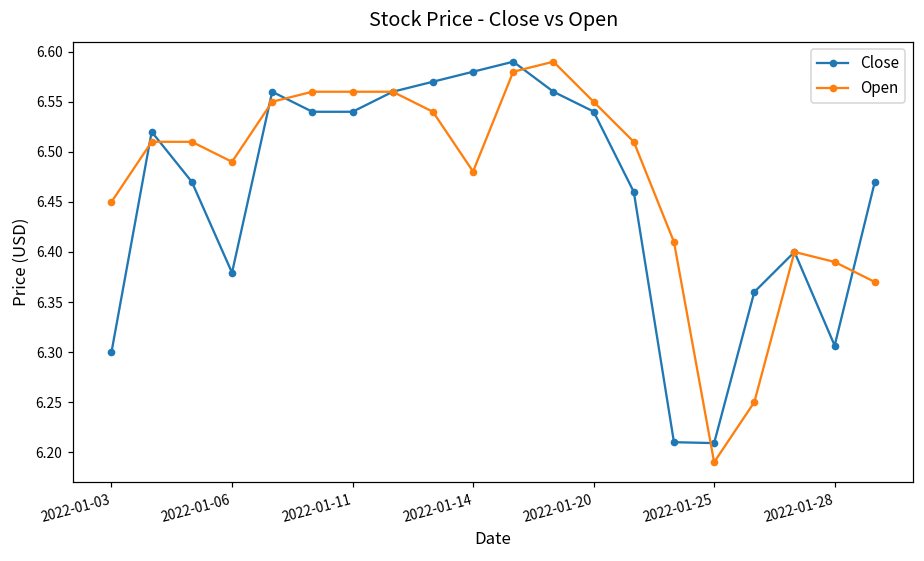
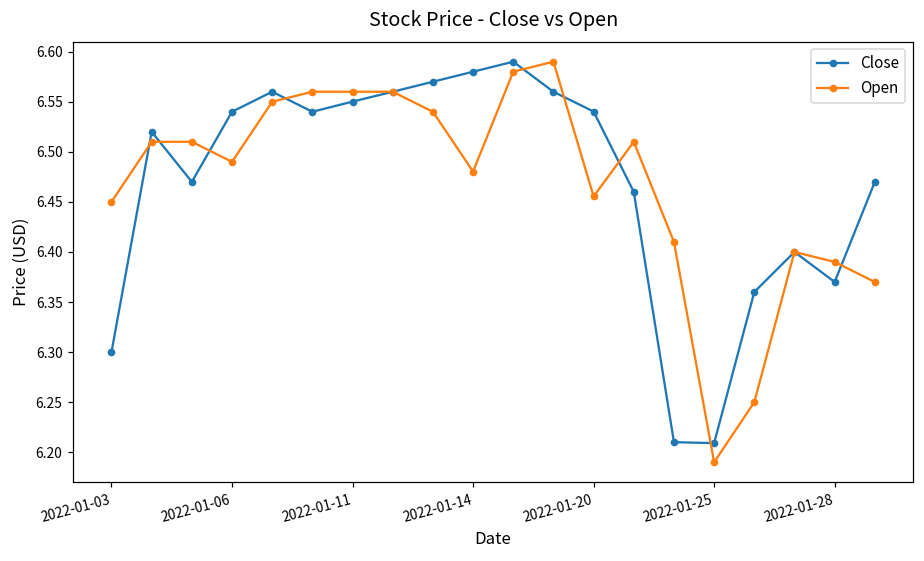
  {
    "Close": {
      "2022-01-03": 6.30,
-     "2022-01-06": 6.38,
-     "2022-01-11": 6.54,
+     "2022-01-06": 6.54,
+     "2022-01-11": 6.55,
      "2022-01-14": 6.58,
      "2022-01-20": 6.54,
      "2022-01-25": 6.21,
-     "2022-01-28": 6.31
+     "2022-01-28": 6.37
    },
    "Open": {
      "2022-01-03": 6.45,
      "2022-01-06": 6.49,
      "2022-01-11": 6.56,
      "2022-01-14": 6.48,
-     "2022-01-20": 6.55,
+     "2022-01-20": 6.46,
      "2022-01-25": 6.19,
      "2022-01-28": 6.39
    }
  }
